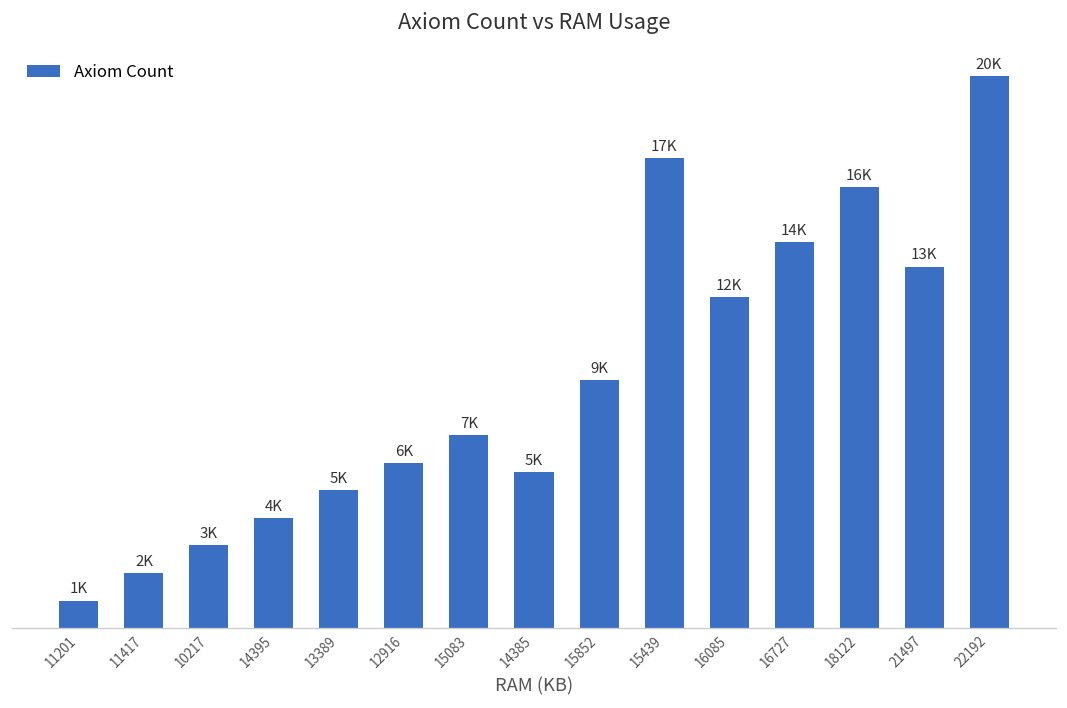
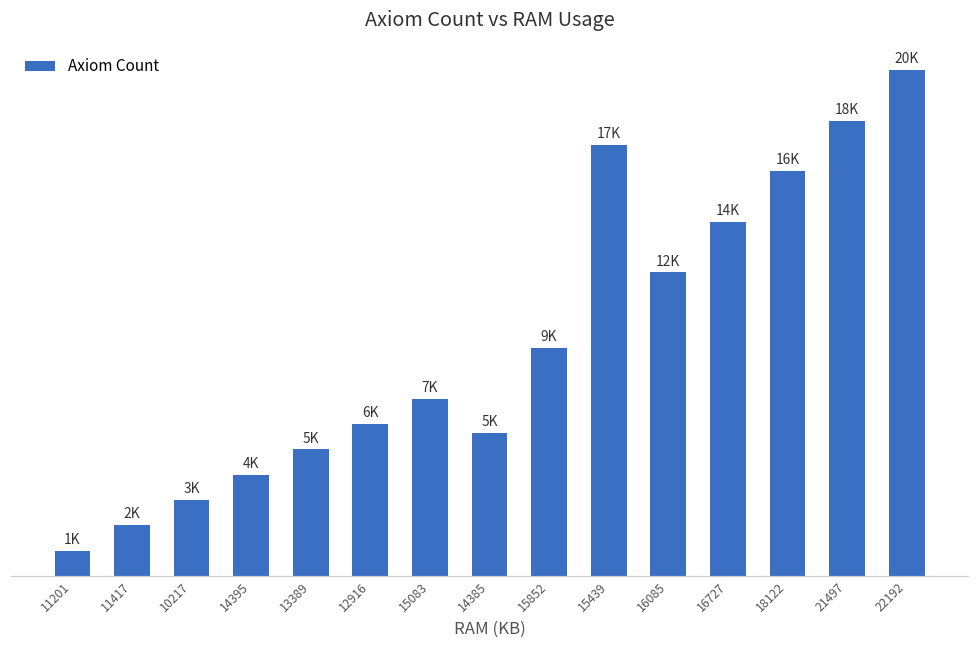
  {
    "11201": "1K",
    "11417": "2K",
    "10217": "3K",
    "14395": "4K",
    "13389": "5K",
    "12916": "6K",
    "15083": "7K",
    "15852": "9K",
    "15439": "17K",
    "16085": "12K",
    "16727": "14K",
    "18122": "16K",
-   "21497": "13K",
+   "21497": "18K",
    "22192": "20K"
  }
